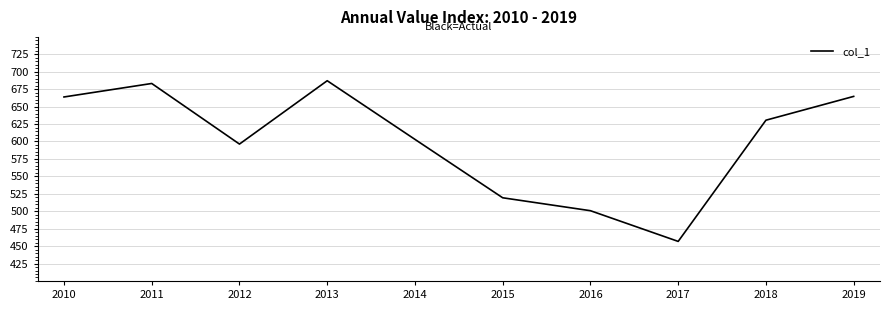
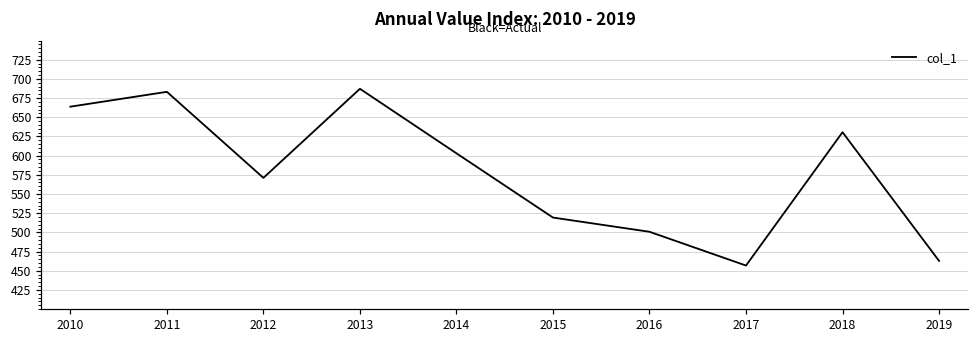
  {
    "2010": 660,
    "2011": 680,
-   "2012": 600,
+   "2012": 570,
    "2013": 690,
    "2014": 600,
    "2015": 520,
    "2016": 500,
    "2017": 460,
    "2018": 630,
-   "2019": 660
+   "2019": 460
  }
